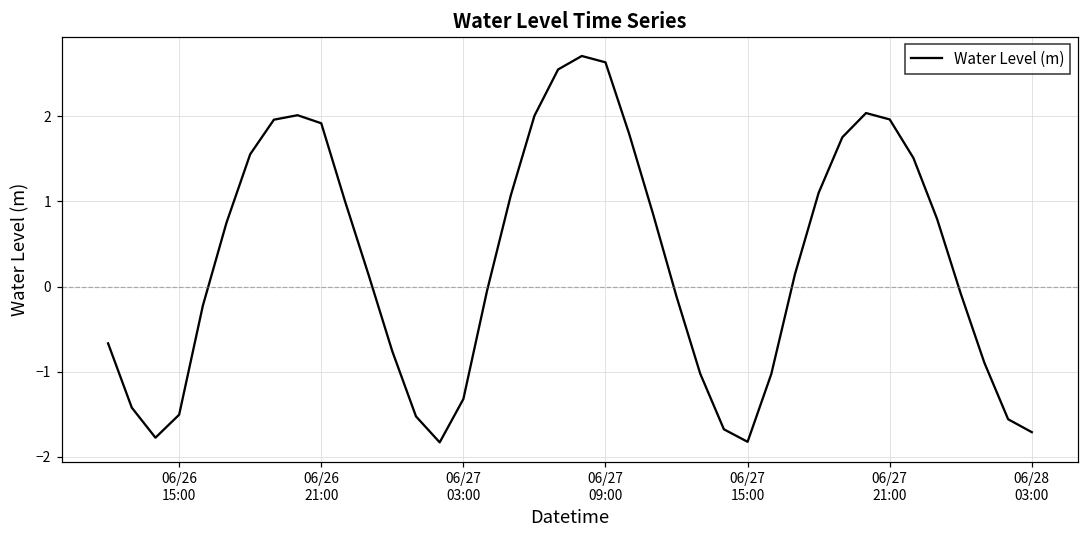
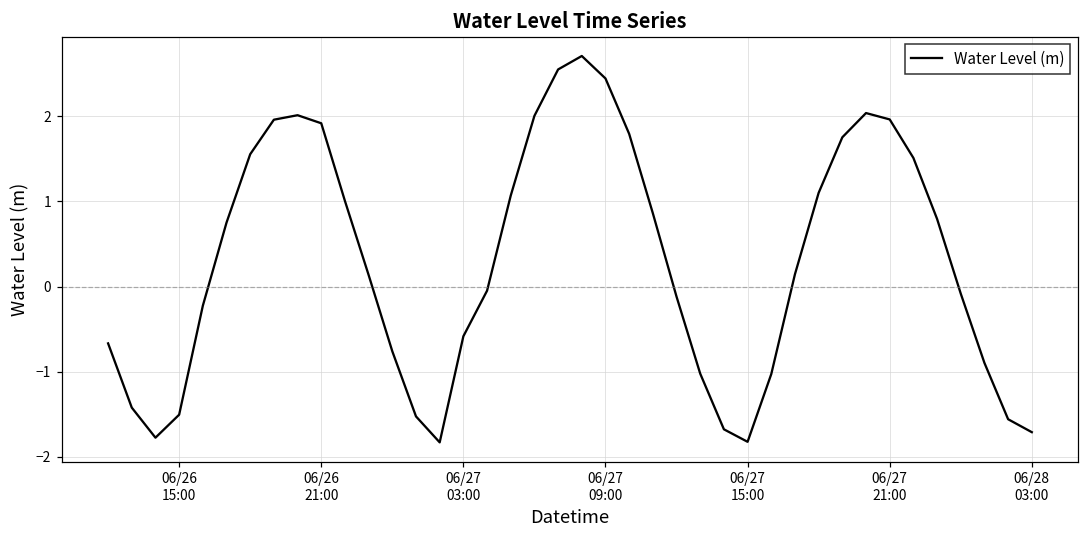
  {
    "06/26 15:00": -1.5,
    "06/26 21:00": 1.9,
-   "06/27 03:00": -1.3,
-   "06/27 09:00": 2.6,
+   "06/27 03:00": -0.6,
+   "06/27 09:00": 2.4,
    "06/27 15:00": -1.8,
    "06/27 21:00": 2.0,
    "06/28 03:00": -1.7
  }
